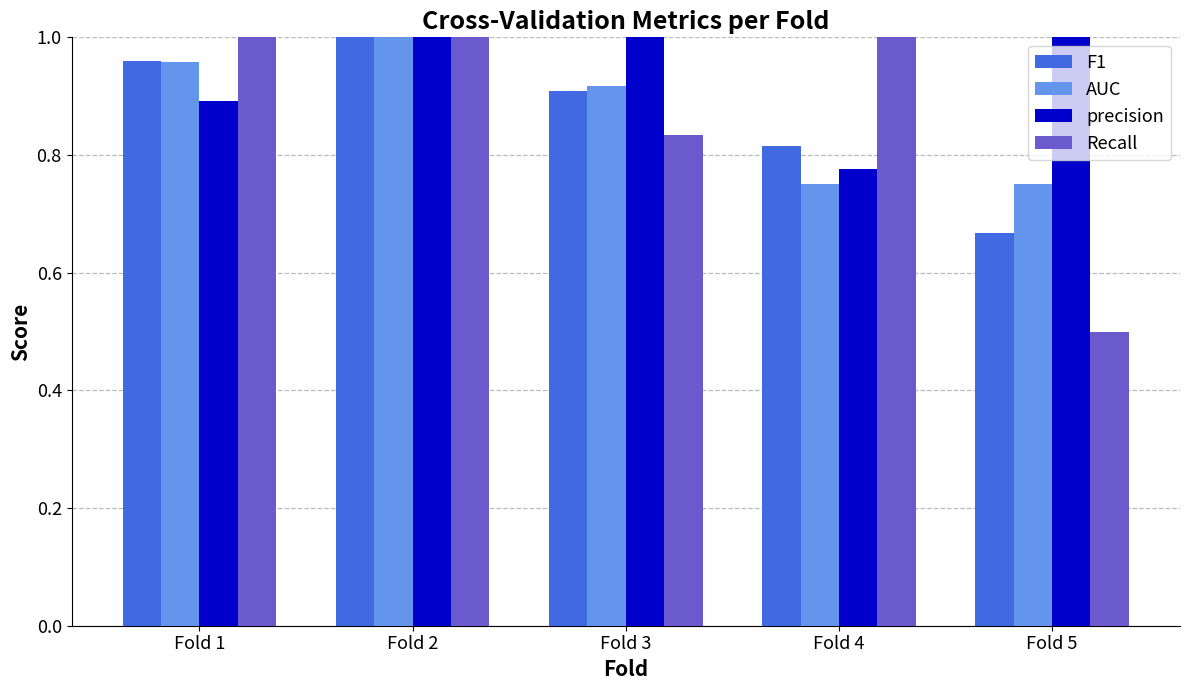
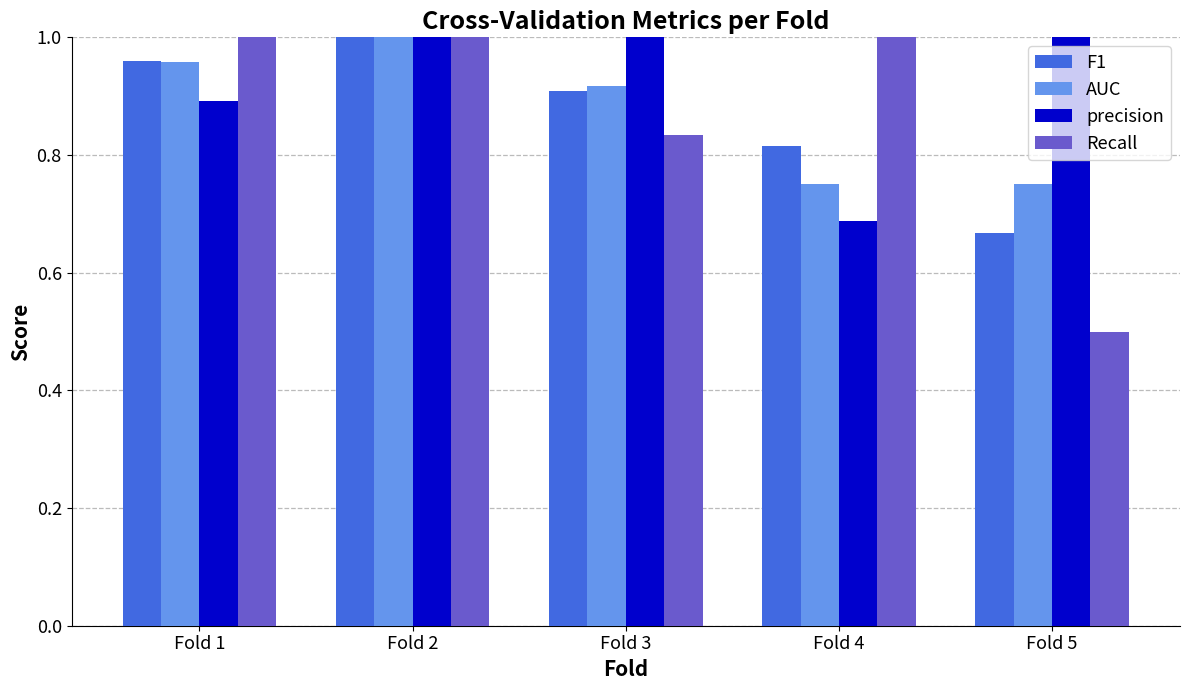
  {
    "precision": {
      "Fold 1": 0.89,
      "Fold 2": 1.00,
      "Fold 3": 1.00,
-     "Fold 4": 0.78,
+     "Fold 4": 0.69,
      "Fold 5": 1.00
    }
  }
